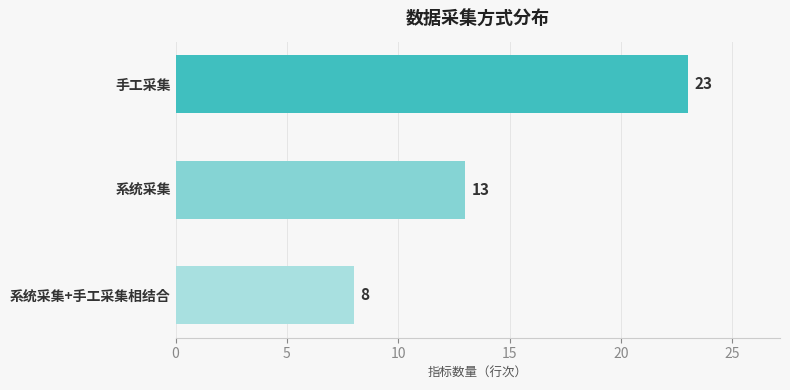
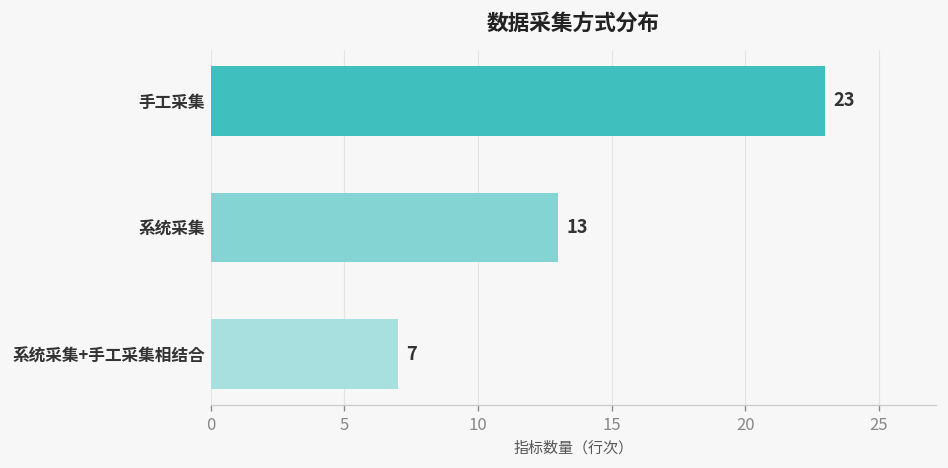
  {
    "手工采集": 23,
    "系统采集": 13,
-   "系统采集+手工采集相结合": 8
+   "系统采集+手工采集相结合": 7
  }
